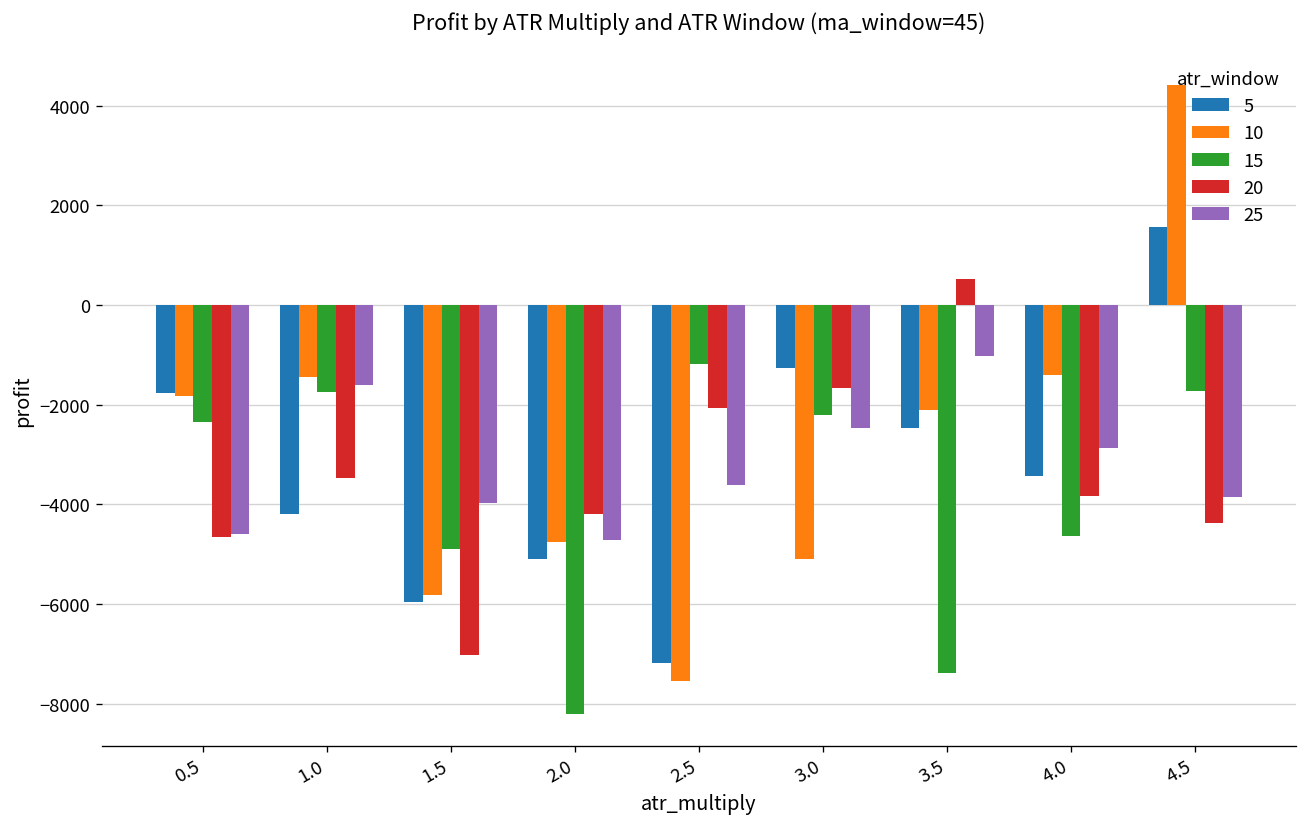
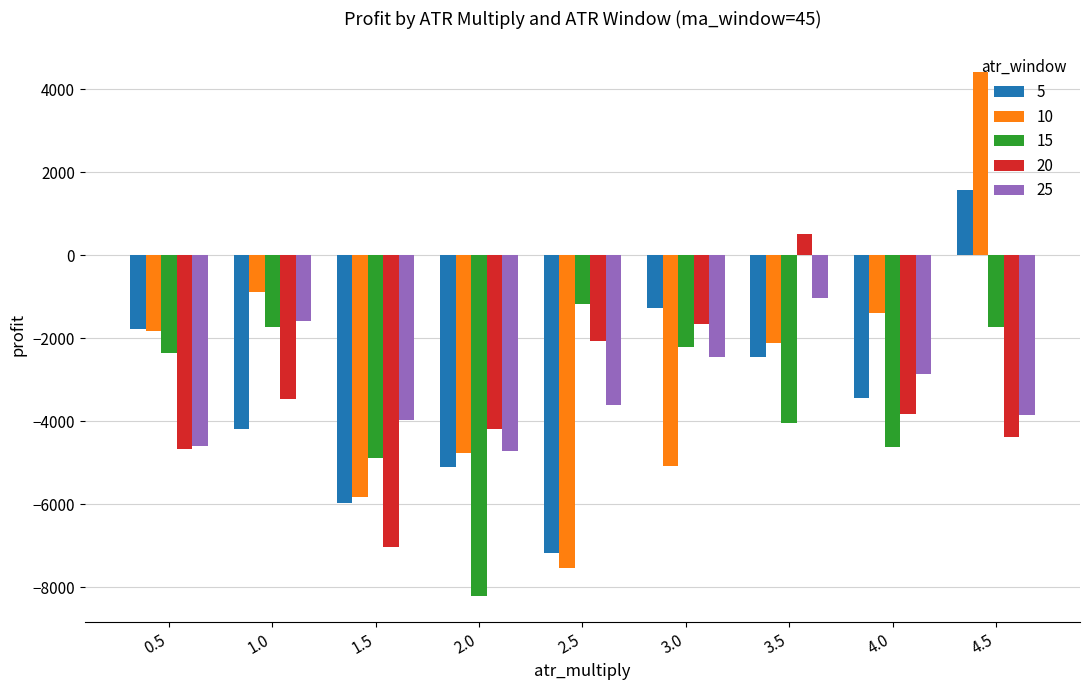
  {
    "5": {
      "0.5": -1800,
      "1.0": -4200,
      "1.5": -6000,
      "2.0": -5100,
      "2.5": -7200,
      "3.0": -1300,
      "3.5": -2500,
      "4.0": -3400,
      "4.5": 1600
    },
    "10": {
      "0.5": -1800,
-     "1.0": -1500,
+     "1.0": -900,
      "1.5": -5800,
      "2.0": -4800,
      "2.5": -7500,
      "3.0": -5100,
      "3.5": -2100,
      "4.0": -1400,
      "4.5": 4400
    },
    "15": {
      "0.5": -2300,
      "1.0": -1700,
      "1.5": -4900,
      "2.0": -8200,
      "2.5": -1200,
      "3.0": -2200,
-     "3.5": -7400,
+     "3.5": -4100,
      "4.0": -4600,
      "4.5": -1700
    },
    "20": {
      "0.5": -4700,
      "1.0": -3500,
      "1.5": -7000,
      "2.0": -4200,
      "2.5": -2100,
      "3.0": -1700,
      "3.5": 500,
      "4.0": -3800,
      "4.5": -4400
    },
    "25": {
      "0.5": -4600,
      "1.0": -1600,
      "1.5": -4000,
      "2.0": -4700,
      "2.5": -3600,
      "3.0": -2500,
      "3.5": -1000,
      "4.0": -2900,
      "4.5": -3900
    }
  }
